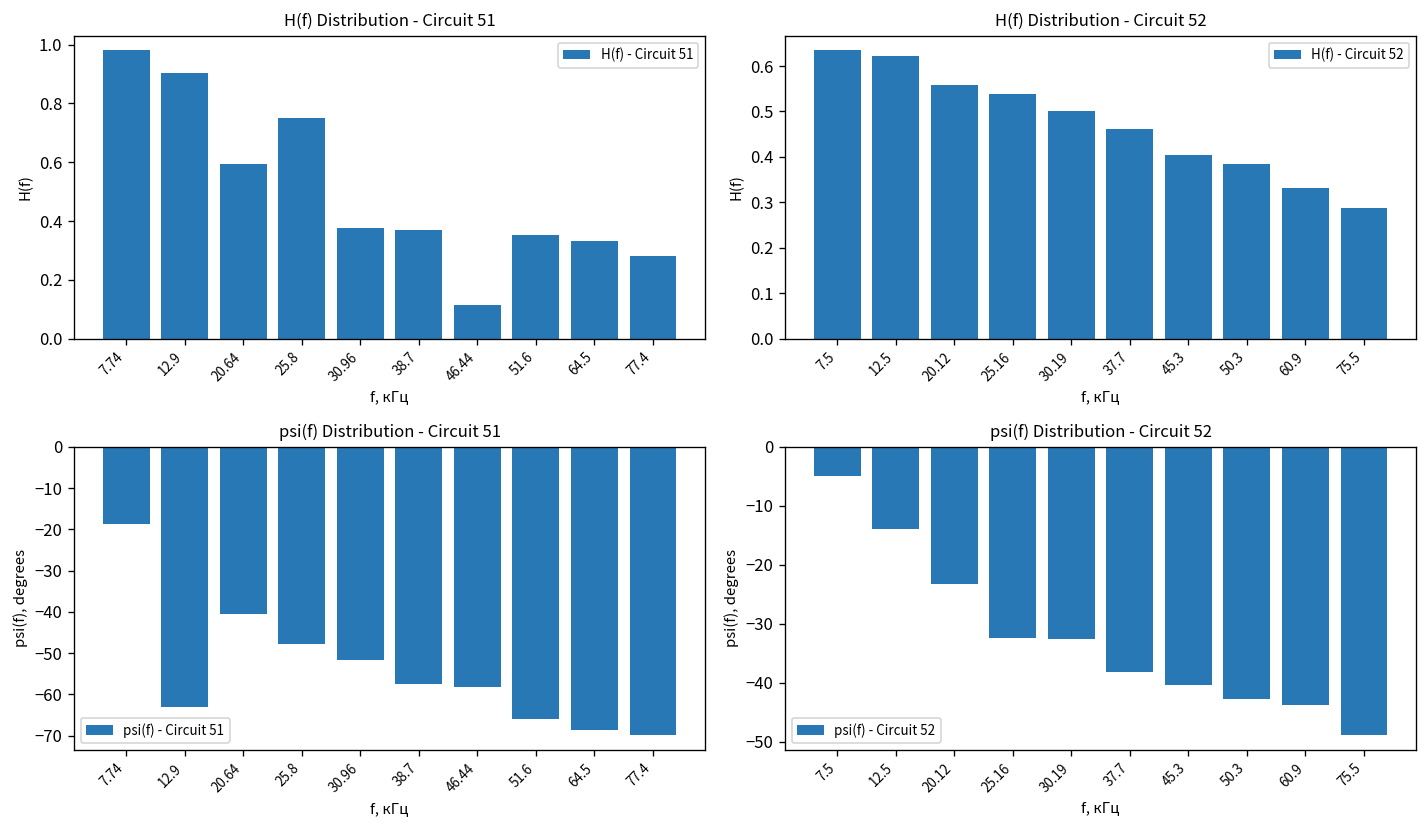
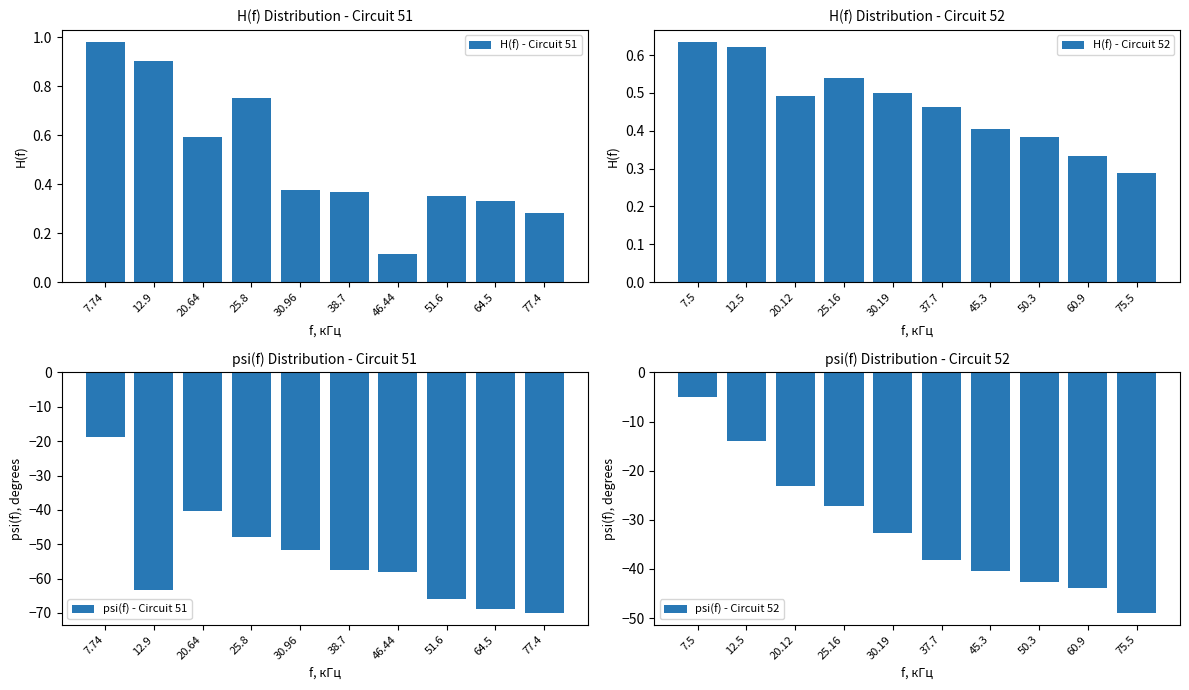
  {
    "H(f) Distribution - Circuit 51": {
      "7.74": 0.98,
      "12.9": 0.90,
      "20.64": 0.59,
      "25.8": 0.75,
      "30.96": 0.38,
      "38.7": 0.37,
      "46.44": 0.11,
      "51.6": 0.35,
      "64.5": 0.33,
      "77.4": 0.28
    },
    "H(f) Distribution - Circuit 52": {
      "7.5": 0.63,
      "12.5": 0.62,
-     "20.12": 0.56,
+     "20.12": 0.49,
      "25.16": 0.54,
      "30.19": 0.50,
      "37.7": 0.46,
      "45.3": 0.40,
      "50.3": 0.38,
      "60.9": 0.33,
      "75.5": 0.29
    },
    "psi(f) Distribution - Circuit 51": {
      "7.74": -19,
      "12.9": -63,
      "20.64": -40,
      "25.8": -48,
      "30.96": -52,
      "38.7": -57,
      "46.44": -58,
      "51.6": -66,
      "64.5": -69,
      "77.4": -70
    },
    "psi(f) Distribution - Circuit 52": {
      "7.5": -5,
      "12.5": -14,
      "20.12": -23,
-     "25.16": -32,
+     "25.16": -27,
      "30.19": -33,
      "37.7": -38,
      "45.3": -40,
      "50.3": -43,
      "60.9": -44,
      "75.5": -49
    }
  }
